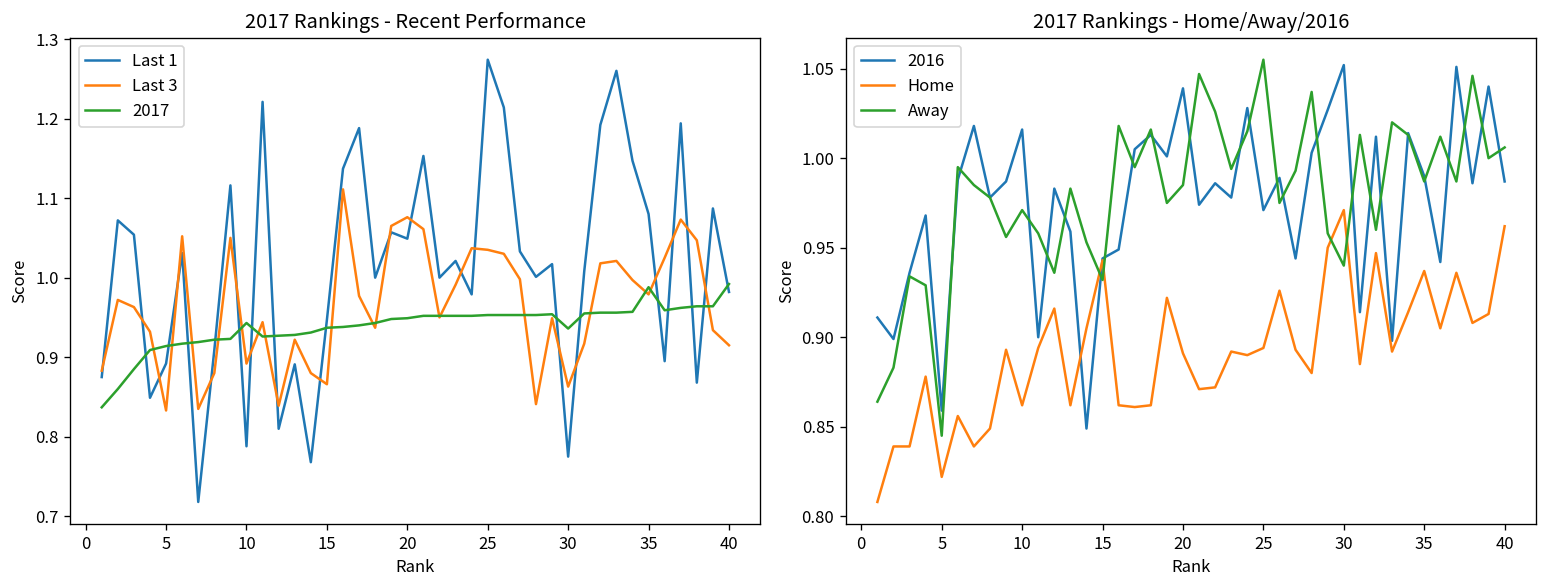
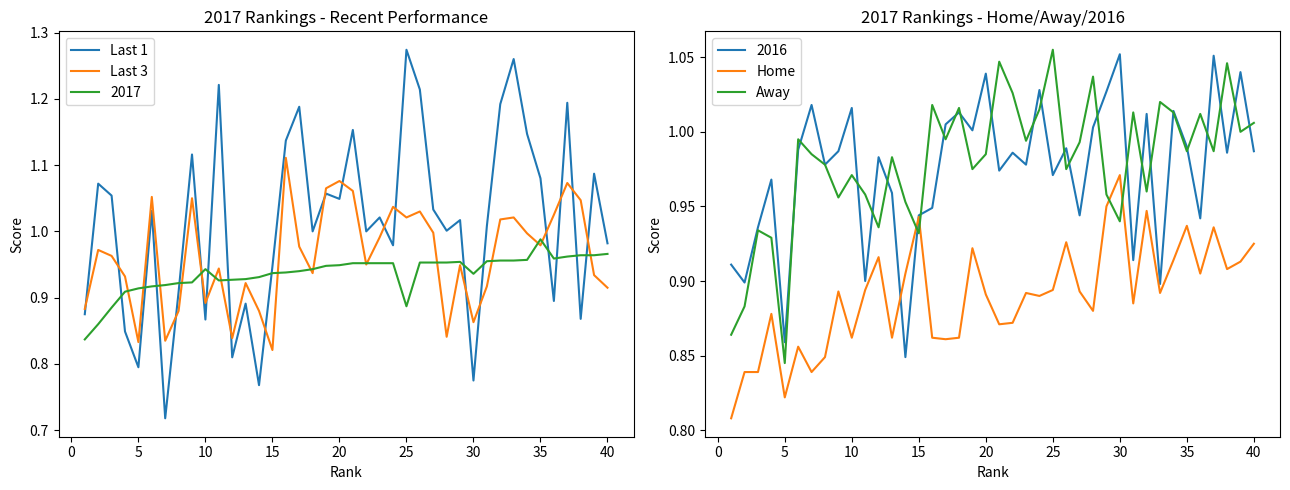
  {
    "2017 Rankings - Recent Performance": {
      "Last 1": {
-       "5": 0.89,
-       "10": 0.79,
+       "5": 0.80,
+       "10": 0.87,
        "15": 0.95,
        "20": 1.05,
        "25": 1.27,
        "30": 0.78,
        "35": 1.08,
        "40": 0.98
      },
      "Last 3": {
        "5": 0.83,
        "10": 0.89,
-       "15": 0.87,
+       "15": 0.82,
        "20": 1.08,
-       "25": 1.04,
+       "25": 1.02,
        "30": 0.86,
        "35": 0.98,
        "40": 0.92
      },
      "2017": {
        "5": 0.91,
        "10": 0.94,
        "15": 0.94,
        "20": 0.95,
-       "25": 0.95,
+       "25": 0.89,
        "30": 0.94,
        "35": 0.99,
-       "40": 0.99
+       "40": 0.97
      }
    },
    "2017 Rankings - Home/Away/2016": {
      "2016": {
        "5": 0.859,
        "10": 1.016,
        "20": 1.039,
        "25": 0.971,
        "30": 1.052,
        "35": 0.990,
        "40": 0.987
      },
      "Home": {
        "5": 0.822,
        "10": 0.862,
        "20": 0.891,
        "25": 0.894,
        "30": 0.971,
        "35": 0.937,
-       "40": 0.962
+       "40": 0.925
      },
      "Away": {
        "5": 0.845,
        "10": 0.971,
        "15": 0.932,
        "20": 0.985,
        "25": 1.055,
        "30": 0.940,
        "35": 0.987,
        "40": 1.006
      }
    }
  }
